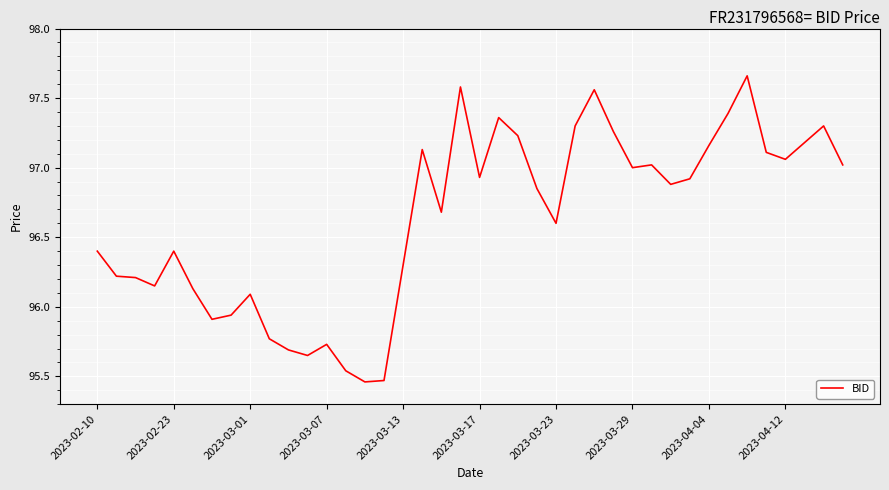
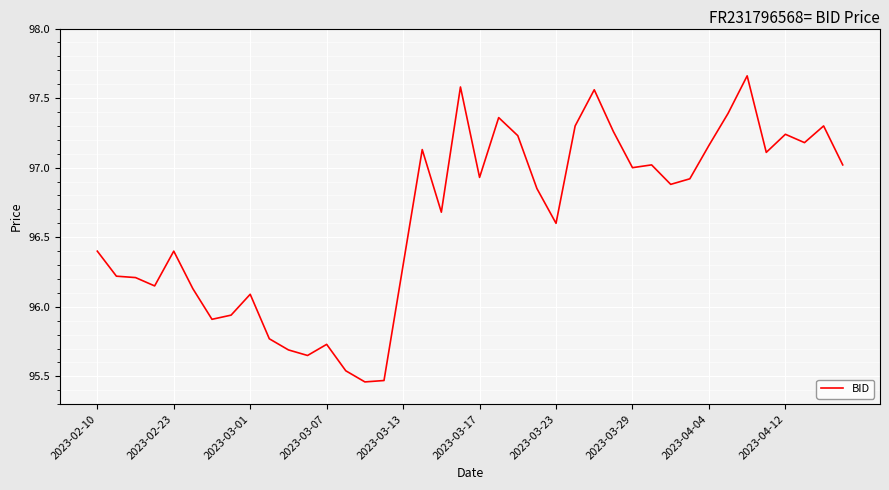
  {
    "2023-02-10": 96.40,
    "2023-02-23": 96.40,
    "2023-03-01": 96.09,
    "2023-03-07": 95.73,
    "2023-03-13": 96.30,
    "2023-03-17": 96.93,
    "2023-03-23": 96.60,
    "2023-03-29": 97.00,
    "2023-04-04": 97.16,
-   "2023-04-12": 97.06
+   "2023-04-12": 97.24
  }
